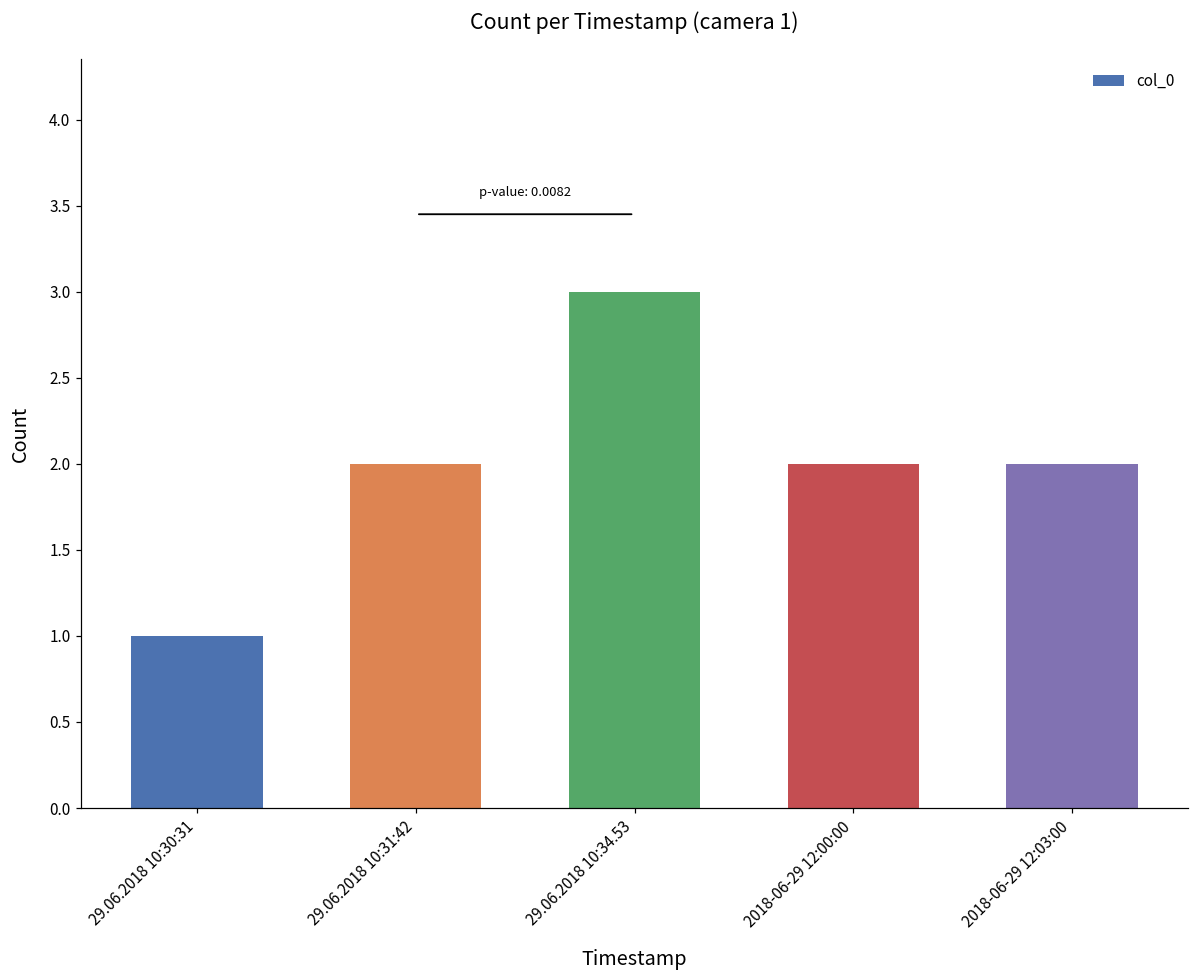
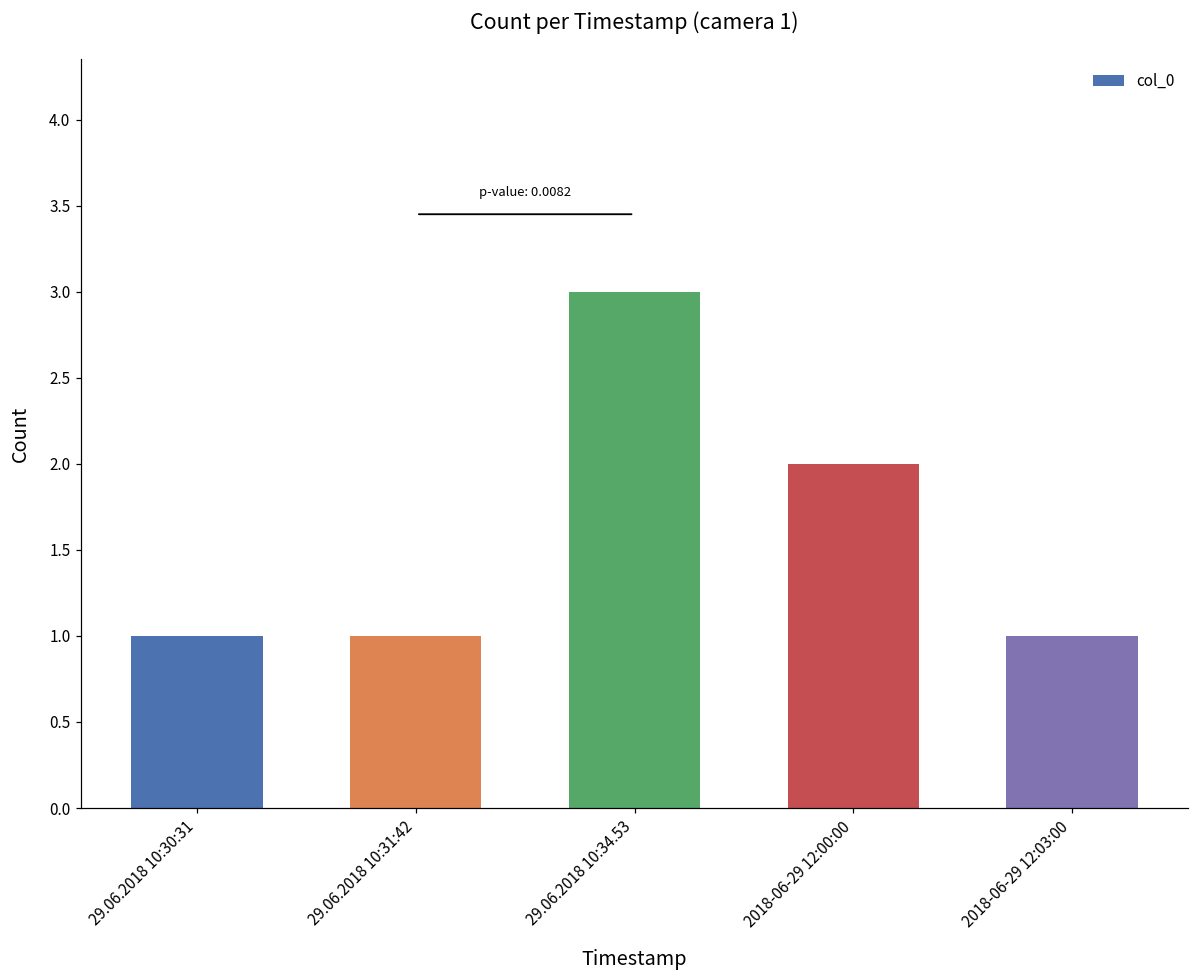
  {
    "29.06.2018 10:30:31": 1,
-   "29.06.2018 10:31:42": 2,
+   "29.06.2018 10:31:42": 1,
    "29.06.2018 10:34.53": 3,
    "2018-06-29 12:00:00": 2,
-   "2018-06-29 12:03:00": 2
+   "2018-06-29 12:03:00": 1
  }
